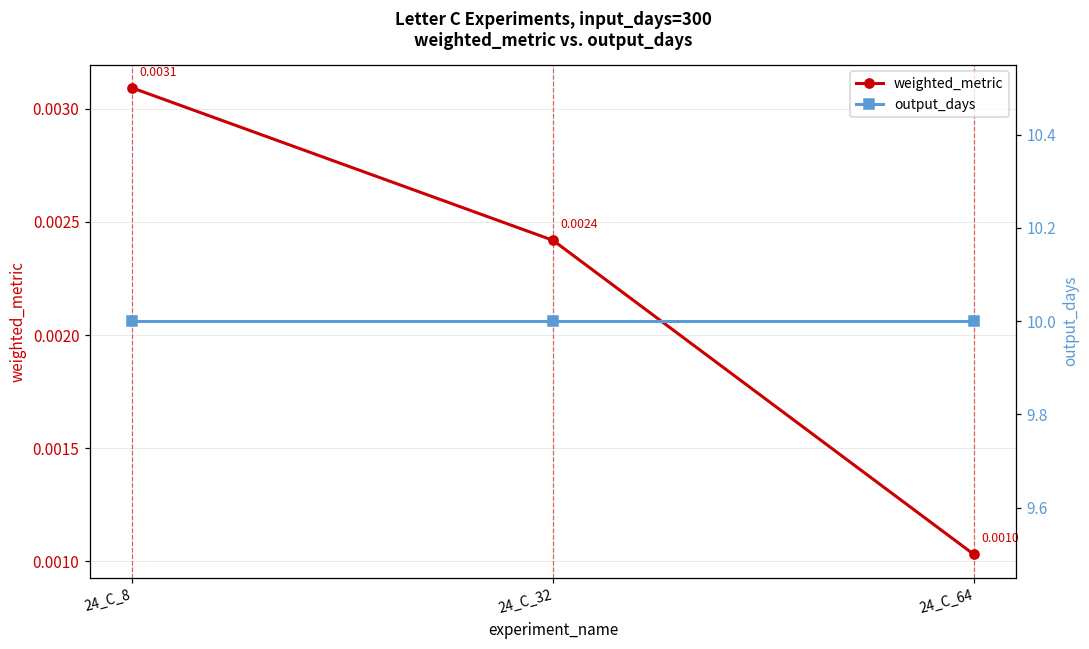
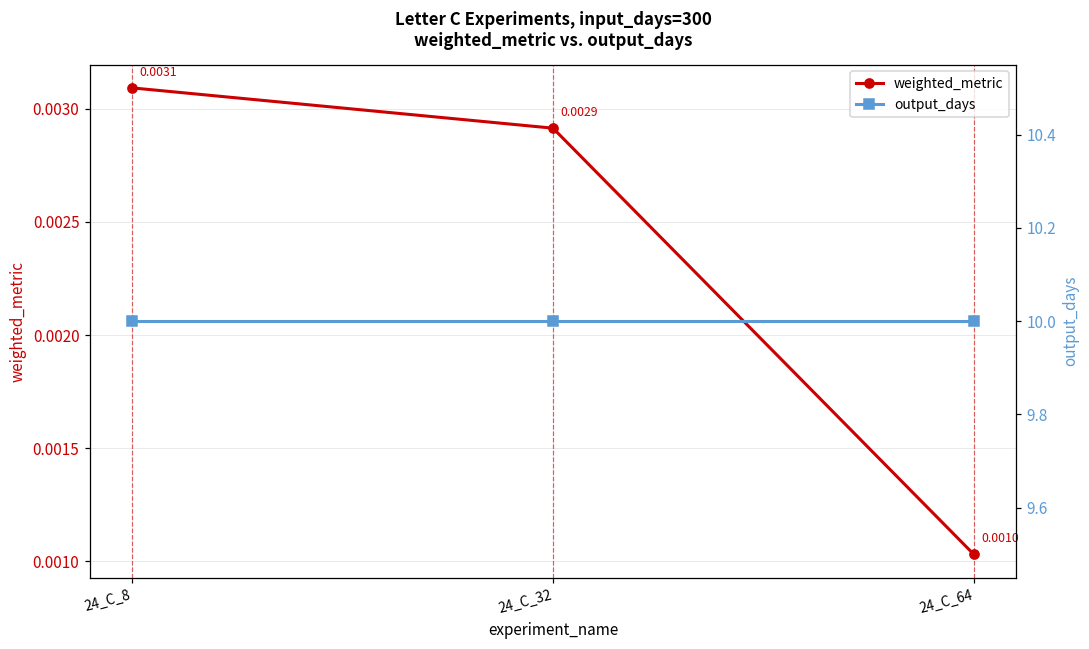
  {
    "weighted_metric": {
      "24_C_8": 0.0031,
-     "24_C_32": 0.0024,
+     "24_C_32": 0.0029,
      "24_C_64": 0.0010
    }
  }
